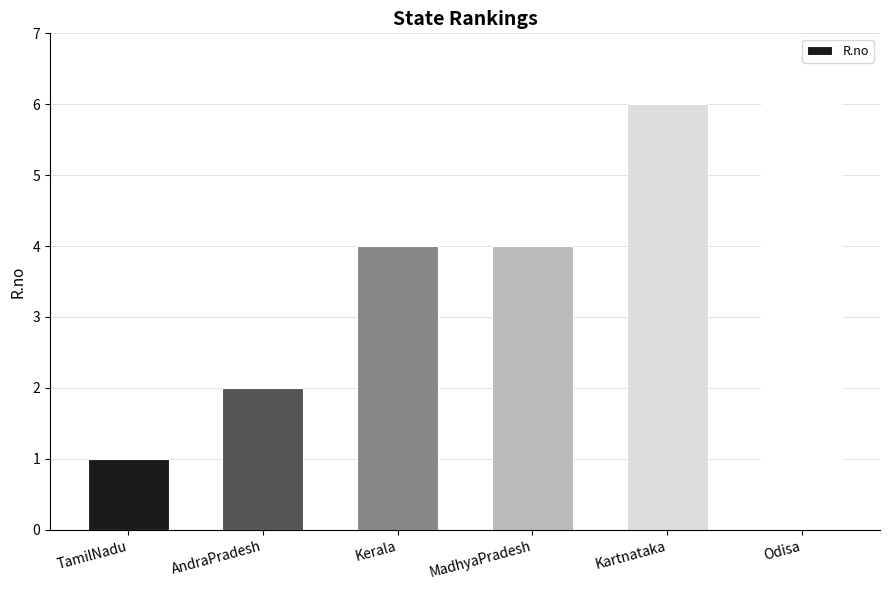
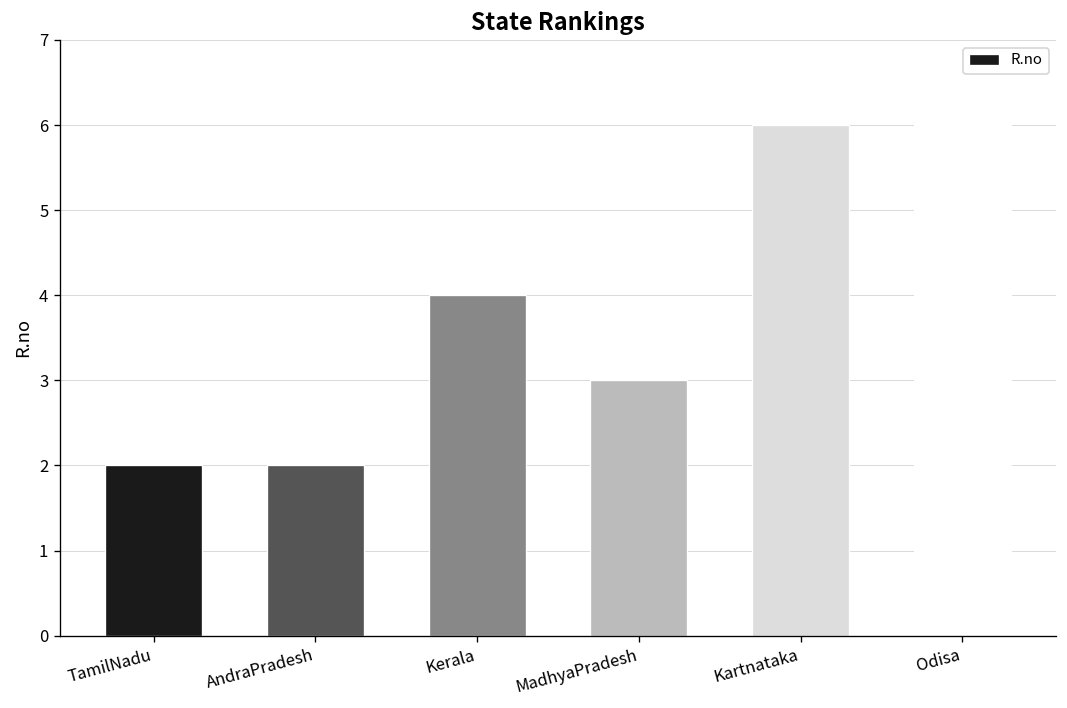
  {
-   "TamilNadu": 1,
+   "TamilNadu": 2,
    "AndraPradesh": 2,
    "Kerala": 4,
-   "MadhyaPradesh": 4,
+   "MadhyaPradesh": 3,
    "Kartnataka": 6,
    "Odisa": 6
  }
